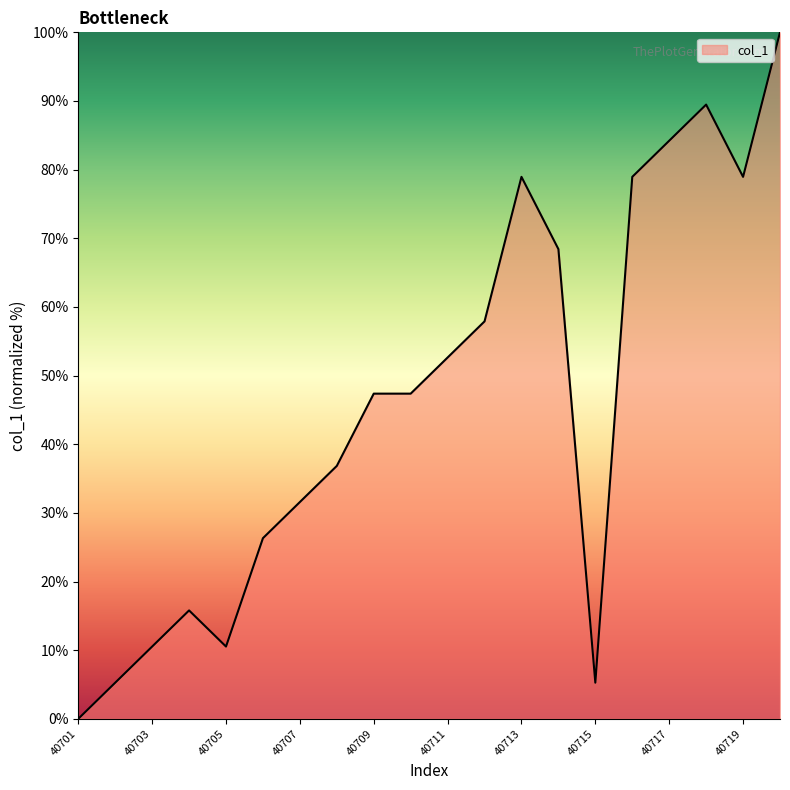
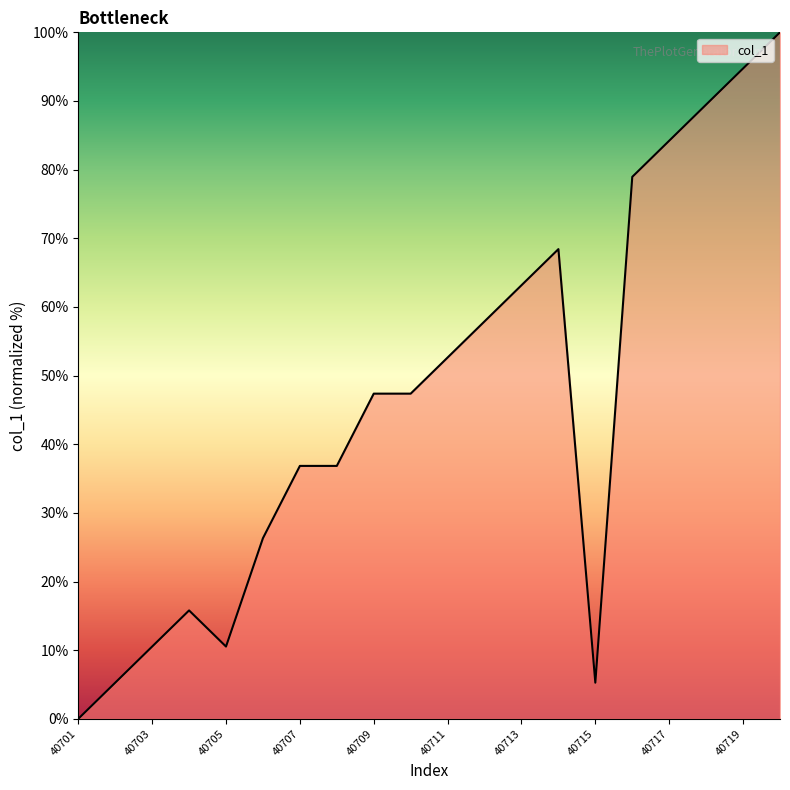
  {
    "40701": "0%",
    "40703": "11%",
    "40705": "11%",
-   "40707": "32%",
+   "40707": "37%",
    "40709": "47%",
    "40711": "53%",
-   "40713": "79%",
+   "40713": "63%",
    "40715": "5%",
    "40717": "84%",
-   "40719": "79%"
+   "40719": "95%"
  }
